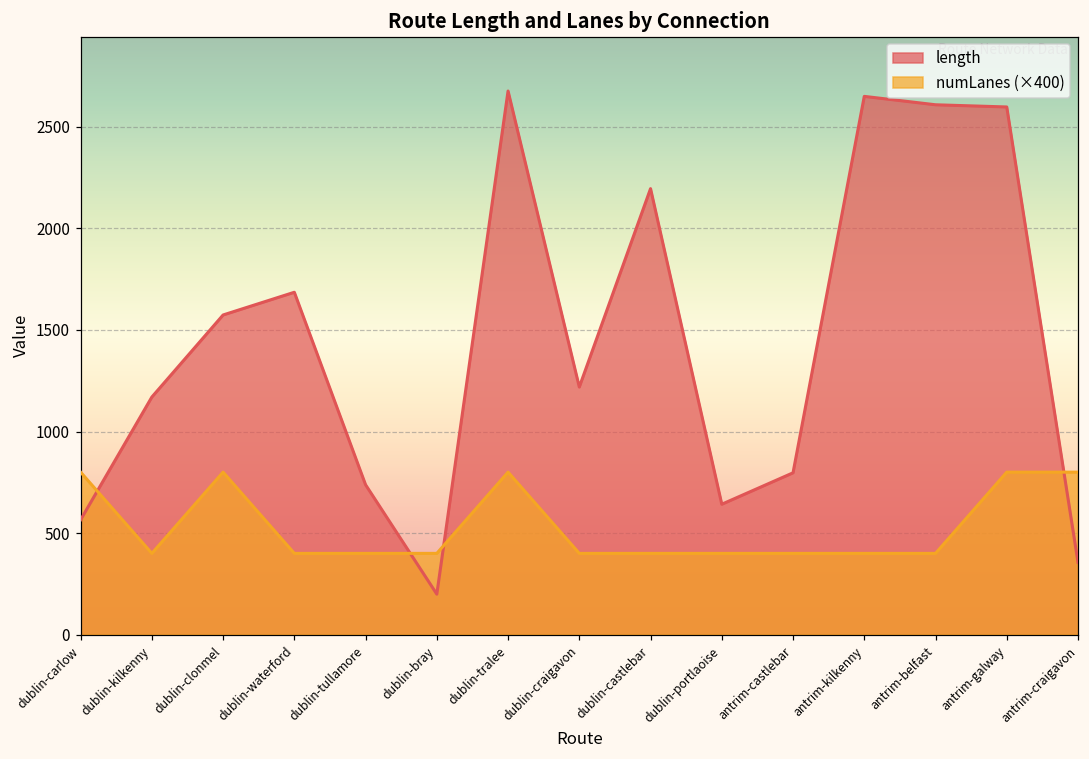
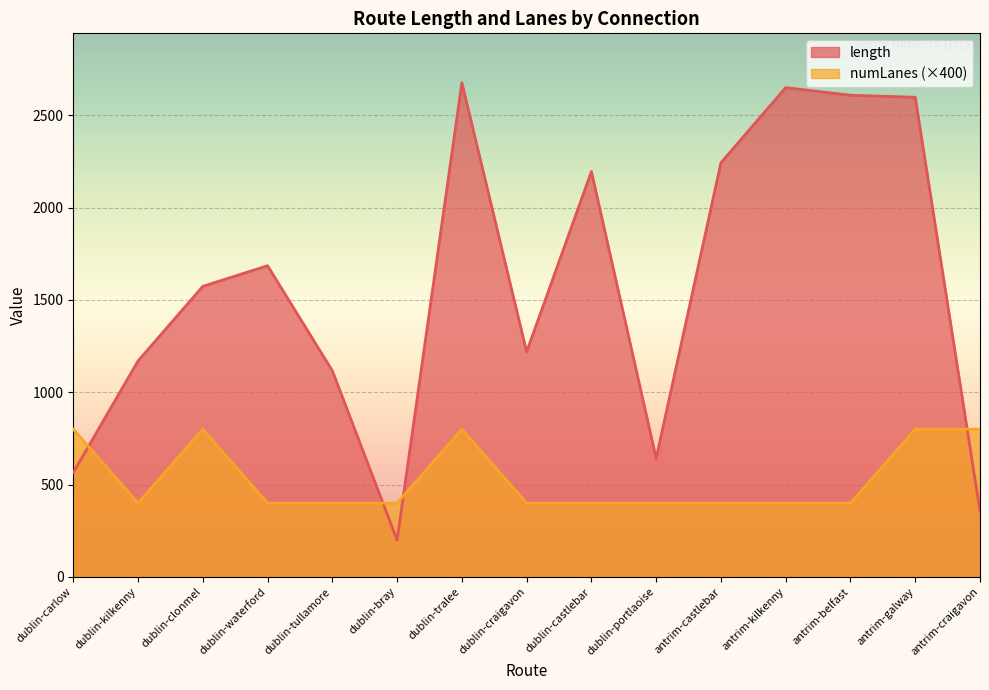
  {
    "length": {
      "dublin-carlow": 570,
      "dublin-kilkenny": 1170,
      "dublin-clonmel": 1570,
      "dublin-waterford": 1690,
-     "dublin-tullamore": 740,
+     "dublin-tullamore": 1120,
      "dublin-bray": 200,
      "dublin-tralee": 2680,
      "dublin-craigavon": 1220,
      "dublin-castlebar": 2200,
      "dublin-portlaoise": 640,
-     "antrim-castlebar": 800,
+     "antrim-castlebar": 2240,
      "antrim-kilkenny": 2650,
      "antrim-belfast": 2610,
      "antrim-galway": 2600,
      "antrim-craigavon": 360
    },
    "numLanes (×400)": {
      "dublin-carlow": 800,
      "dublin-kilkenny": 400,
      "dublin-clonmel": 800,
      "dublin-waterford": 400,
      "dublin-tullamore": 400,
      "dublin-bray": 400,
      "dublin-tralee": 800,
      "dublin-craigavon": 400,
      "dublin-castlebar": 400,
      "dublin-portlaoise": 400,
      "antrim-castlebar": 400,
      "antrim-kilkenny": 400,
      "antrim-belfast": 400,
      "antrim-galway": 800,
      "antrim-craigavon": 800
    }
  }
